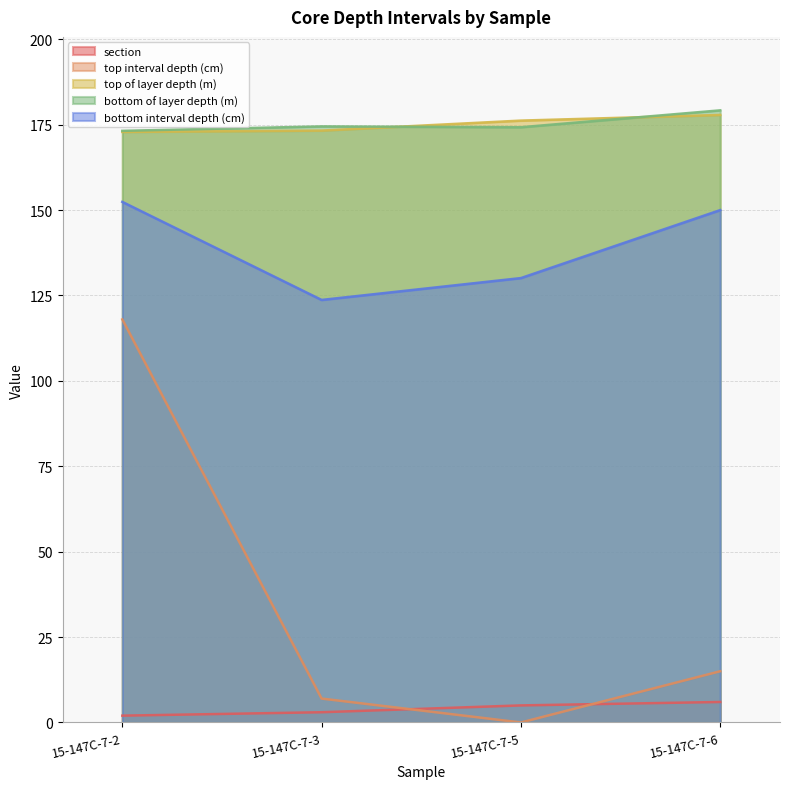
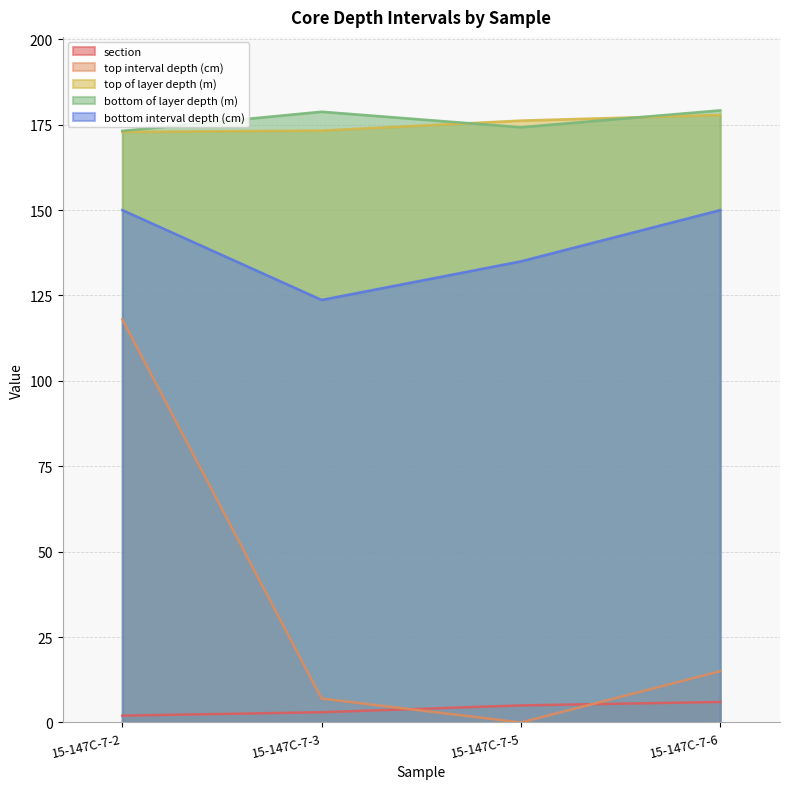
  {
    "bottom of layer depth (m)": {
-     "15-147C-7-3": 175,
+     "15-147C-7-3": 179,
      "15-147C-7-5": 174,
      "15-147C-7-6": 179
    },
    "bottom interval depth (cm)": {
-     "15-147C-7-2": 152,
+     "15-147C-7-2": 150,
      "15-147C-7-3": 124,
-     "15-147C-7-5": 130,
+     "15-147C-7-5": 135,
      "15-147C-7-6": 150
    }
  }
